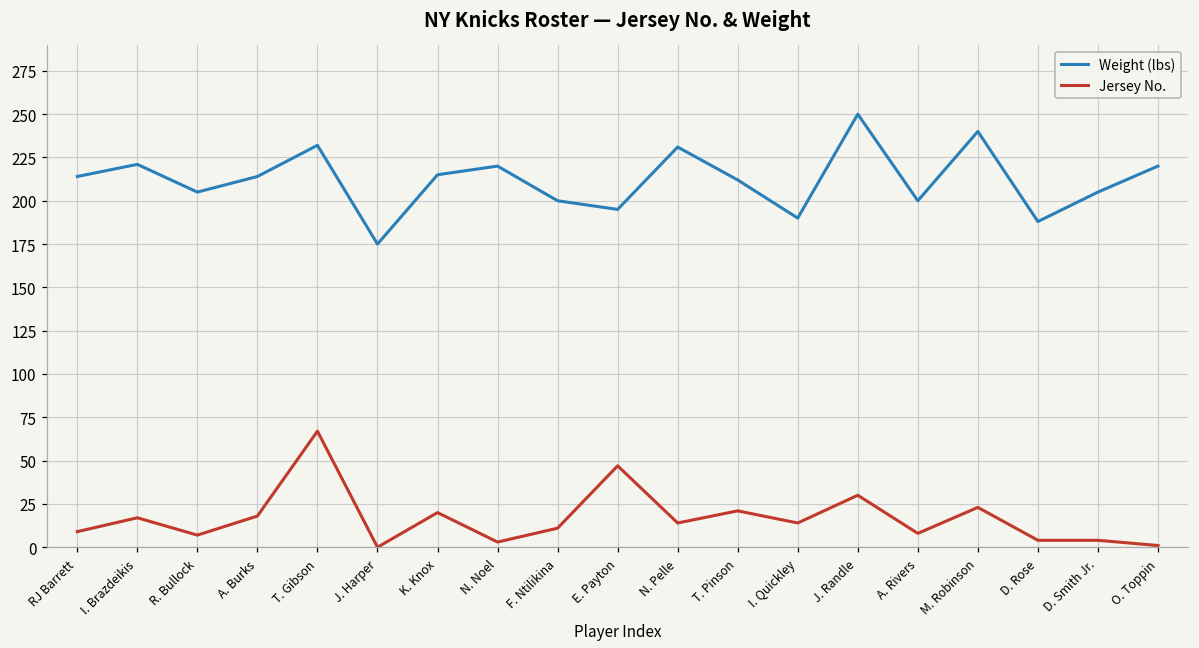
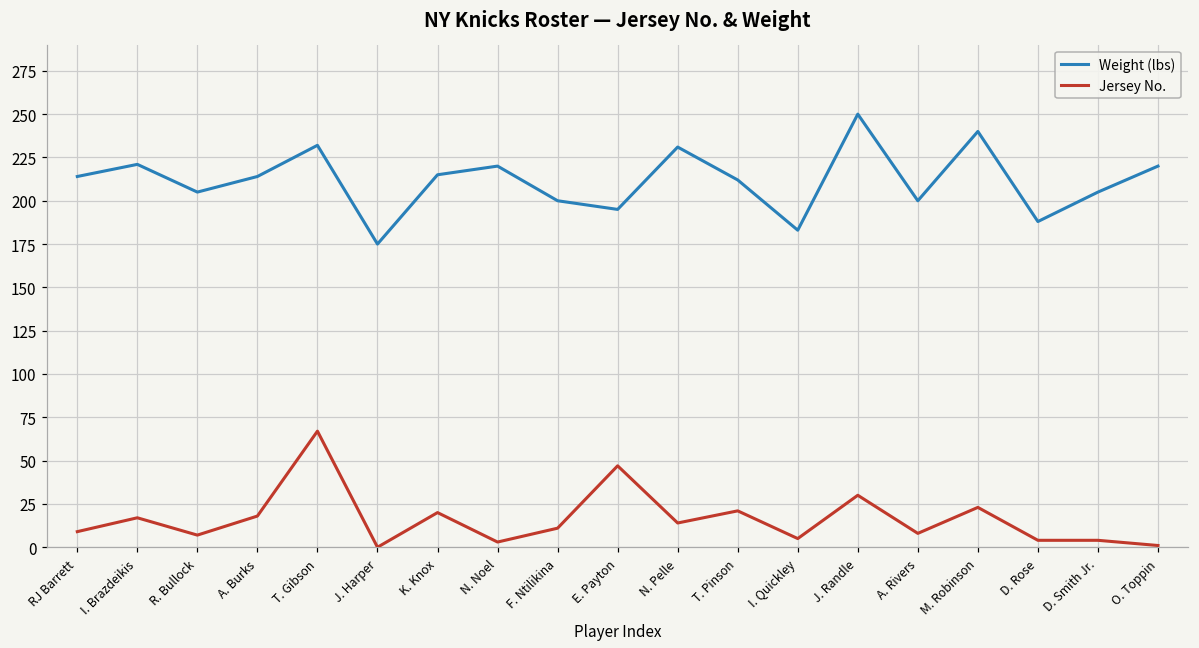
  {
    "Weight (lbs)": {
      "RJ Barrett": 214,
      "I. Brazdeikis": 221,
      "R. Bullock": 205,
      "A. Burks": 214,
      "T. Gibson": 232,
      "J. Harper": 175,
      "K. Knox": 215,
      "N. Noel": 220,
      "F. Ntilikina": 200,
      "E. Payton": 195,
      "N. Pelle": 231,
      "T. Pinson": 212,
-     "I. Quickley": 190,
+     "I. Quickley": 183,
      "J. Randle": 250,
      "A. Rivers": 200,
      "M. Robinson": 240,
      "D. Rose": 188,
      "D. Smith Jr.": 205,
      "O. Toppin": 220
    },
    "Jersey No.": {
      "RJ Barrett": 9,
      "I. Brazdeikis": 17,
      "R. Bullock": 7,
      "A. Burks": 18,
      "T. Gibson": 67,
      "J. Harper": 0,
      "K. Knox": 20,
      "N. Noel": 3,
      "F. Ntilikina": 11,
      "E. Payton": 47,
      "N. Pelle": 14,
      "T. Pinson": 21,
-     "I. Quickley": 14,
+     "I. Quickley": 5,
      "J. Randle": 30,
      "A. Rivers": 8,
      "M. Robinson": 23,
      "D. Rose": 4,
      "D. Smith Jr.": 4,
      "O. Toppin": 1
    }
  }
